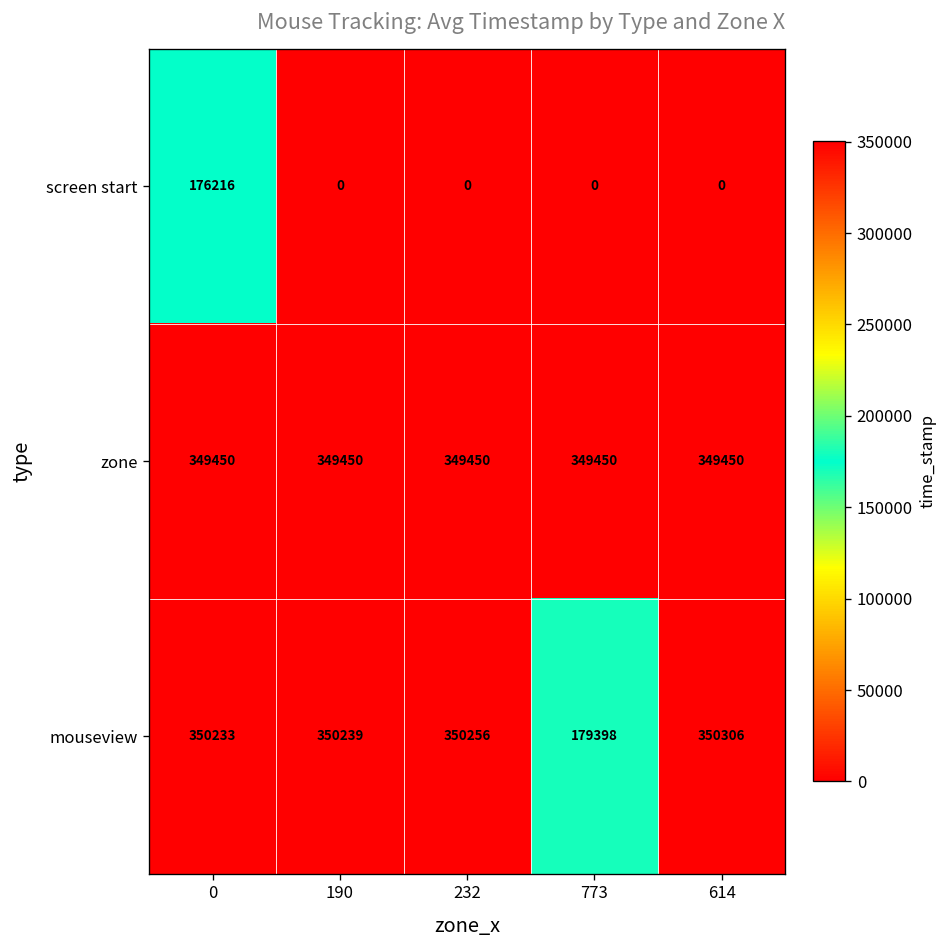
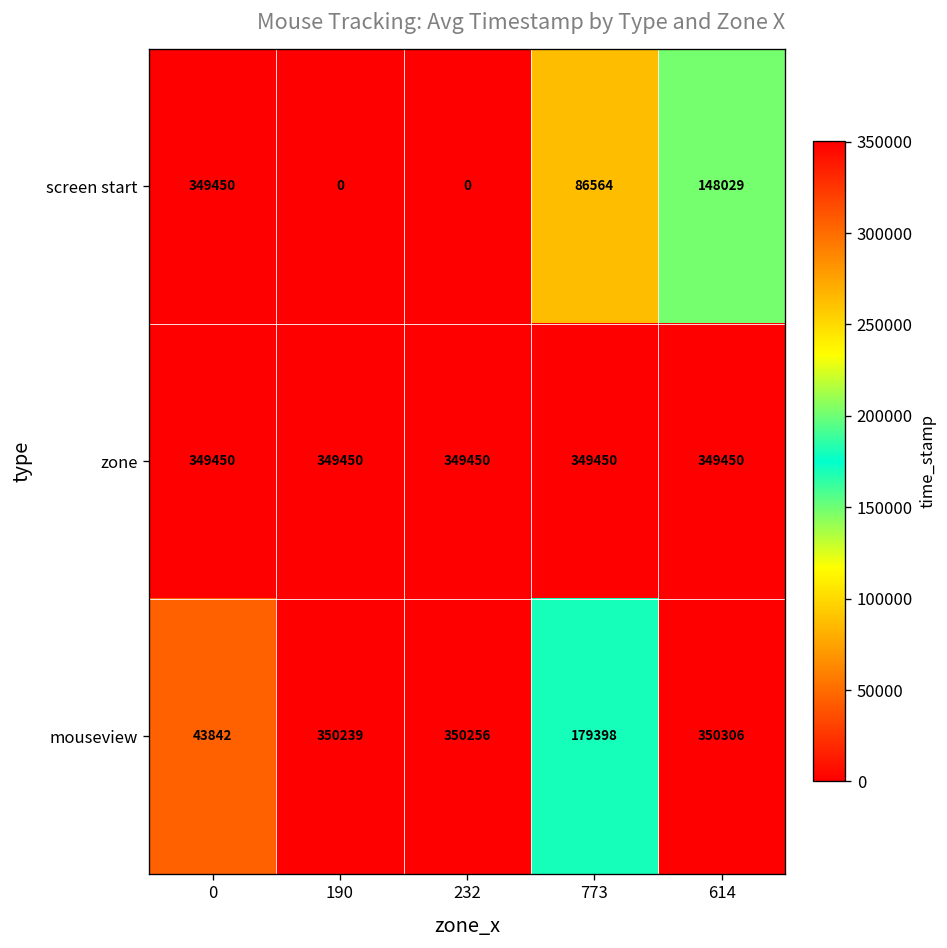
  {
    "screen start": {
-     "0": 176216,
+     "0": 349450,
      "190": 0,
      "232": 0,
-     "773": 0,
-     "614": 0
+     "773": 86564,
+     "614": 148029
    },
    "zone": {
      "0": 349450,
      "190": 349450,
      "232": 349450,
      "773": 349450,
      "614": 349450
    },
    "mouseview": {
-     "0": 350233,
+     "0": 43842,
      "190": 350239,
      "232": 350256,
      "773": 179398,
      "614": 350306
    }
  }
